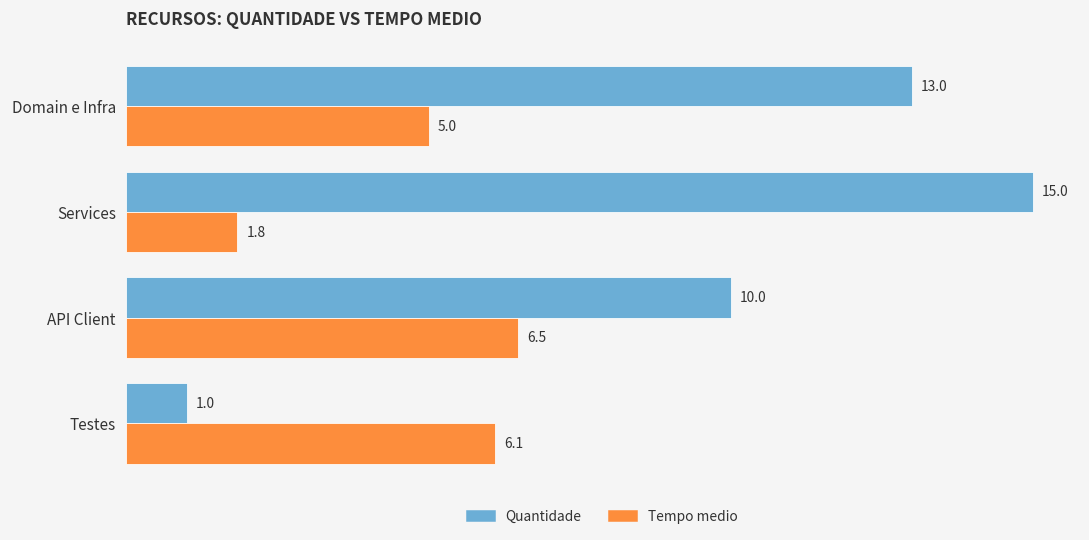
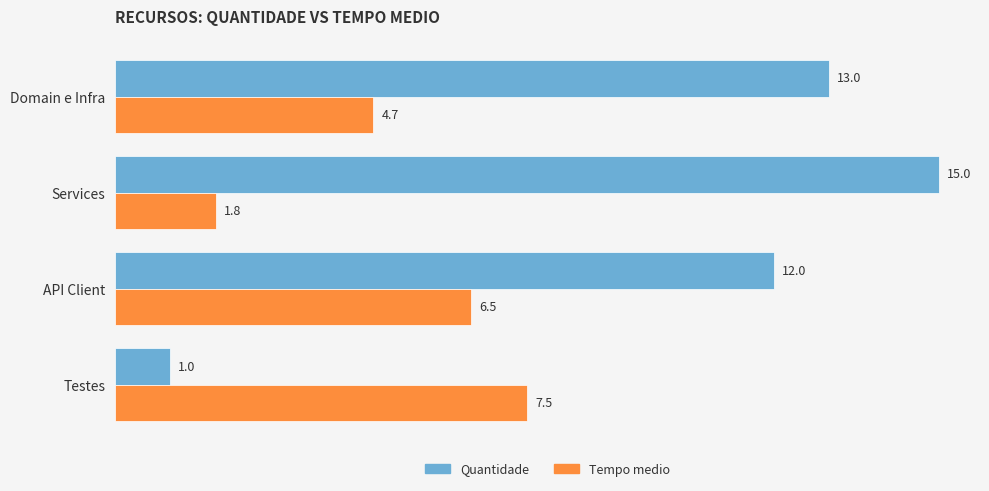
  {
    "Quantidade": {
      "Domain e Infra": 13.0,
      "Services": 15.0,
-     "API Client": 10.0,
+     "API Client": 12.0,
      "Testes": 1.0
    },
    "Tempo medio": {
-     "Domain e Infra": 5.0,
+     "Domain e Infra": 4.7,
      "Services": 1.8,
      "API Client": 6.5,
-     "Testes": 6.1
+     "Testes": 7.5
    }
  }
